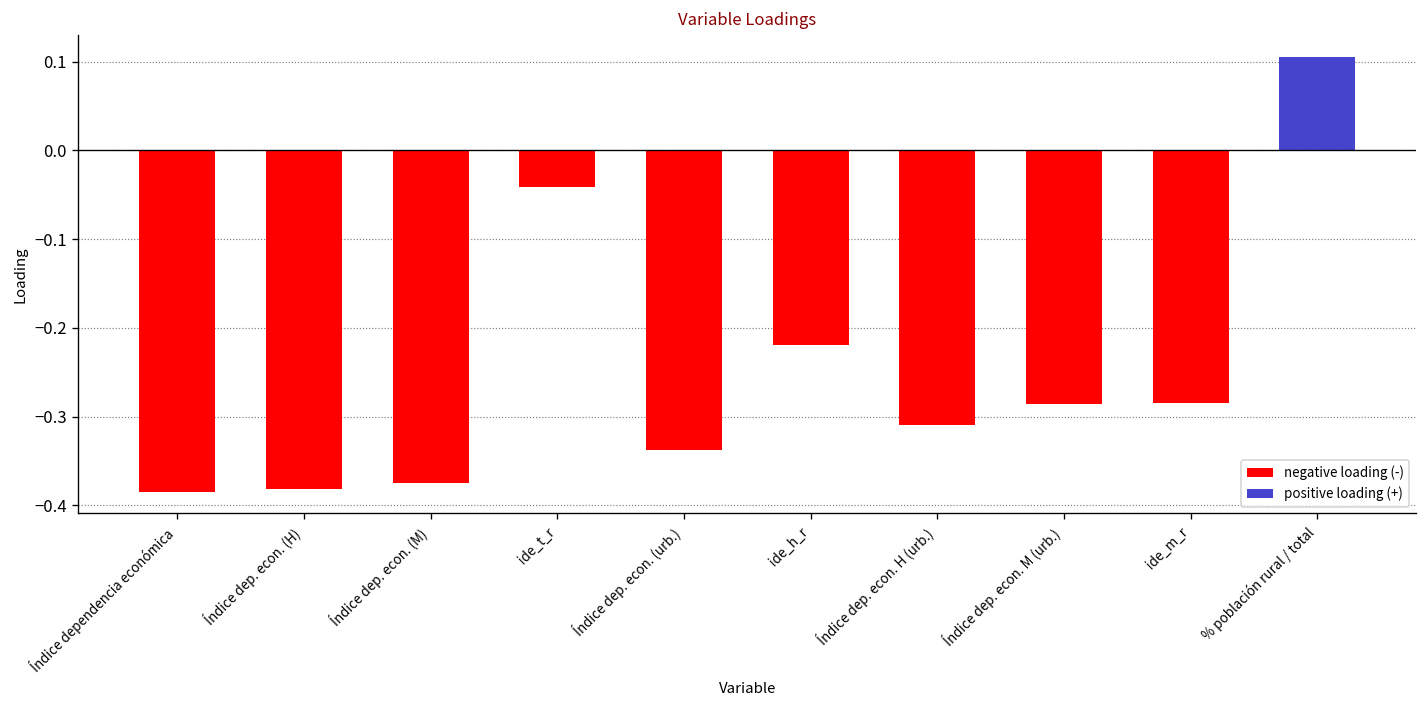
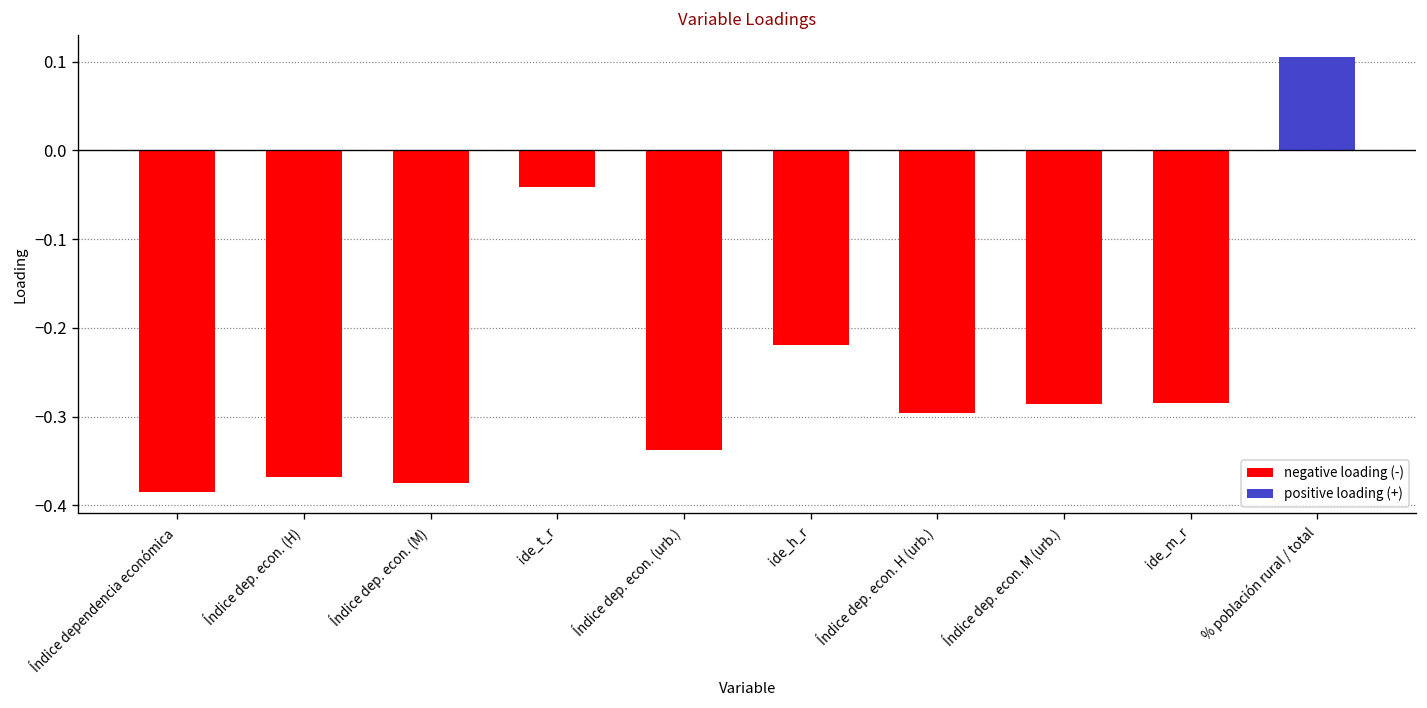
  {
    "Índice dependencia económica": -0.38,
-   "Índice dep. econ. (H)": -0.38,
+   "Índice dep. econ. (H)": -0.37,
    "Índice dep. econ. (M)": -0.38,
    "ide_t_r": -0.04,
    "Índice dep. econ. (urb.)": -0.34,
    "ide_h_r": -0.22,
-   "Índice dep. econ. H (urb.)": -0.31,
+   "Índice dep. econ. H (urb.)": -0.30,
    "Índice dep. econ. M (urb.)": -0.29,
    "ide_m_r": -0.28,
    "% población rural / total": 0.11
  }
